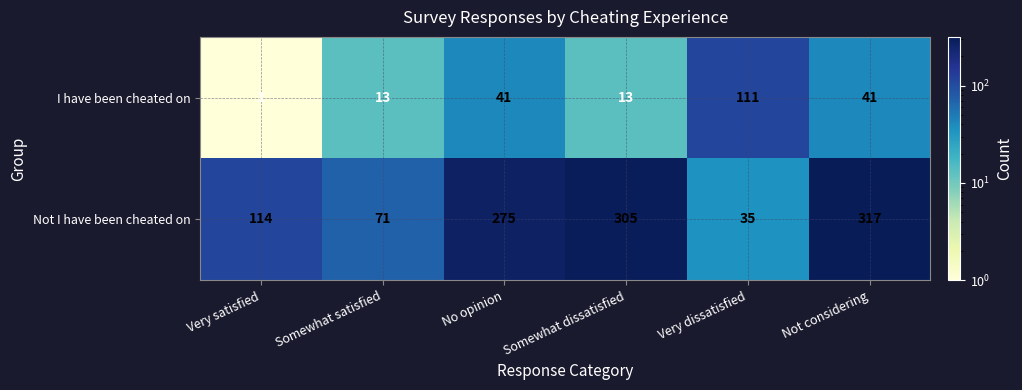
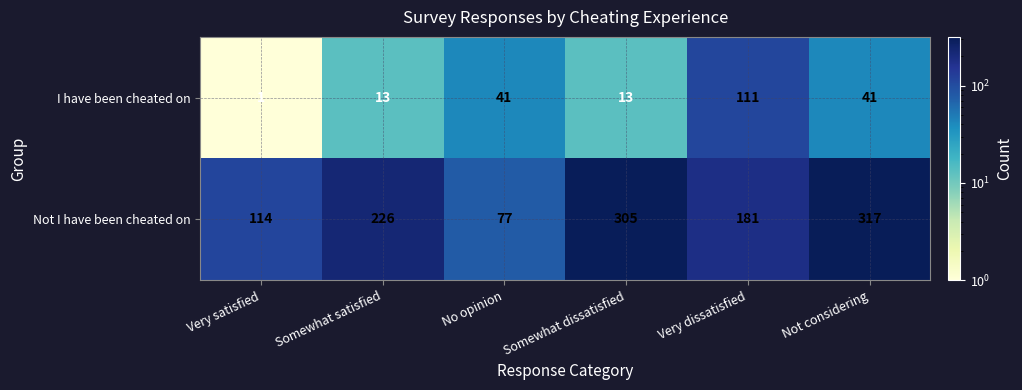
  {
    "I have been cheated on": {
      "Somewhat satisfied": 13,
      "No opinion": 41,
      "Somewhat dissatisfied": 13,
      "Very dissatisfied": 111,
      "Not considering": 41
    },
    "Not I have been cheated on": {
      "Very satisfied": 114,
-     "Somewhat satisfied": 71,
-     "No opinion": 275,
+     "Somewhat satisfied": 226,
+     "No opinion": 77,
      "Somewhat dissatisfied": 305,
-     "Very dissatisfied": 35,
+     "Very dissatisfied": 181,
      "Not considering": 317
    }
  }
